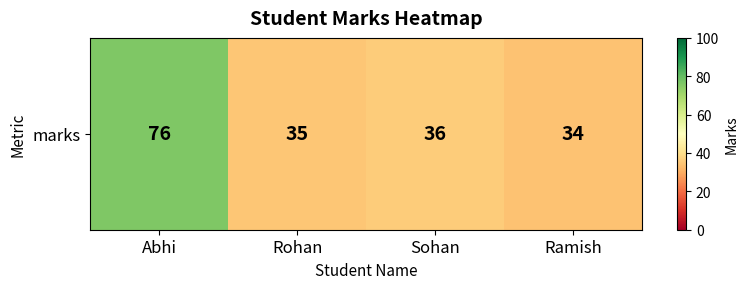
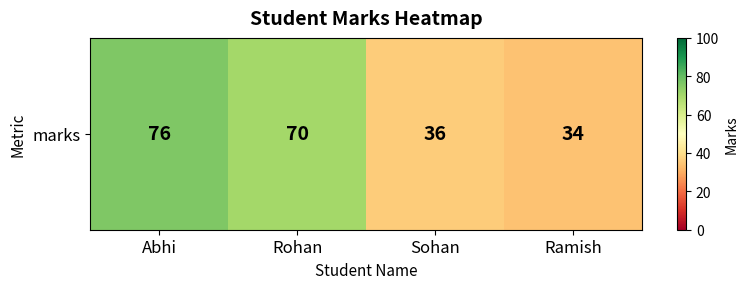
  {
    "marks": {
      "Abhi": 76,
-     "Rohan": 35,
+     "Rohan": 70,
      "Sohan": 36,
      "Ramish": 34
    }
  }
